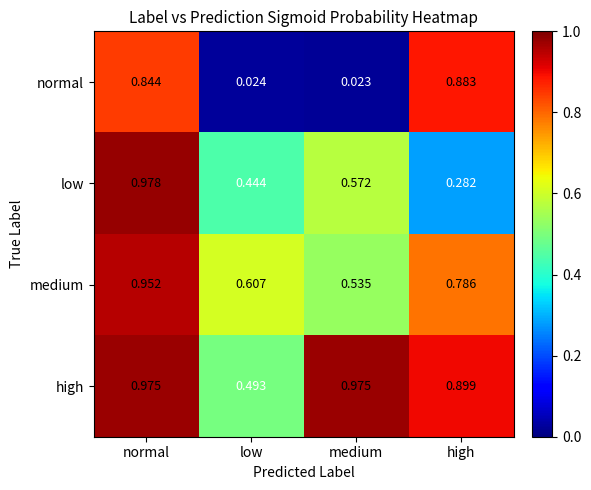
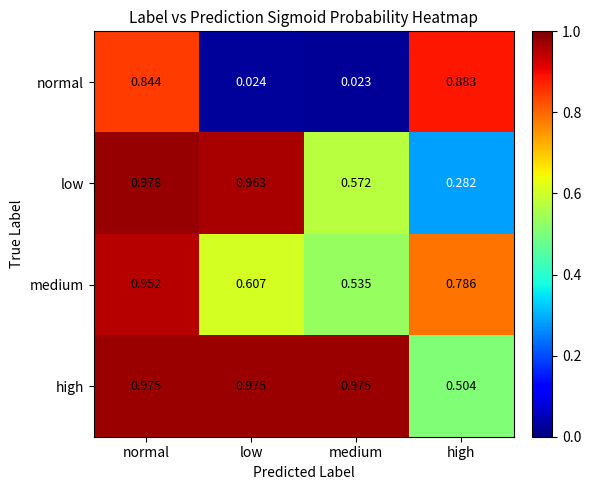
  {
    "normal": {
      "normal": 0.844,
      "low": 0.024,
      "medium": 0.023,
      "high": 0.883
    },
    "low": {
      "normal": 0.978,
-     "low": 0.444,
+     "low": 0.963,
      "medium": 0.572,
      "high": 0.282
    },
    "medium": {
      "normal": 0.952,
      "low": 0.607,
      "medium": 0.535,
      "high": 0.786
    },
    "high": {
      "normal": 0.975,
-     "low": 0.493,
+     "low": 0.975,
      "medium": 0.975,
-     "high": 0.899
+     "high": 0.504
    }
  }
